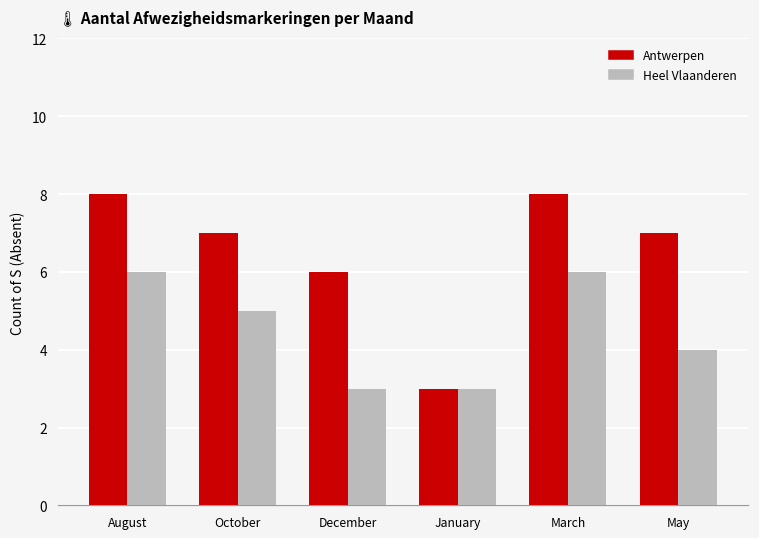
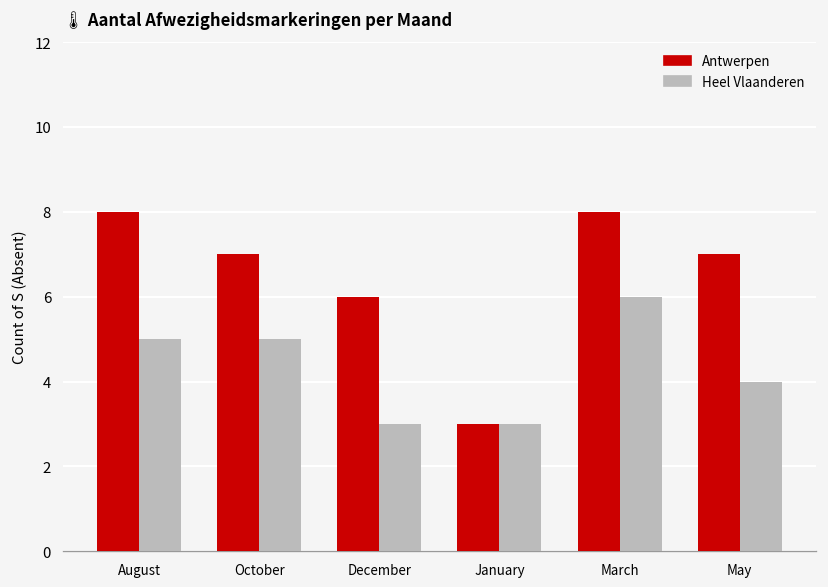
  {
    "Antwerpen": {
      "August": 8,
      "October": 7,
      "December": 6,
      "January": 3,
      "March": 8,
      "May": 7
    },
    "Heel Vlaanderen": {
-     "August": 6,
+     "August": 5,
      "October": 5,
      "December": 3,
      "January": 3,
      "March": 6,
      "May": 4
    }
  }
